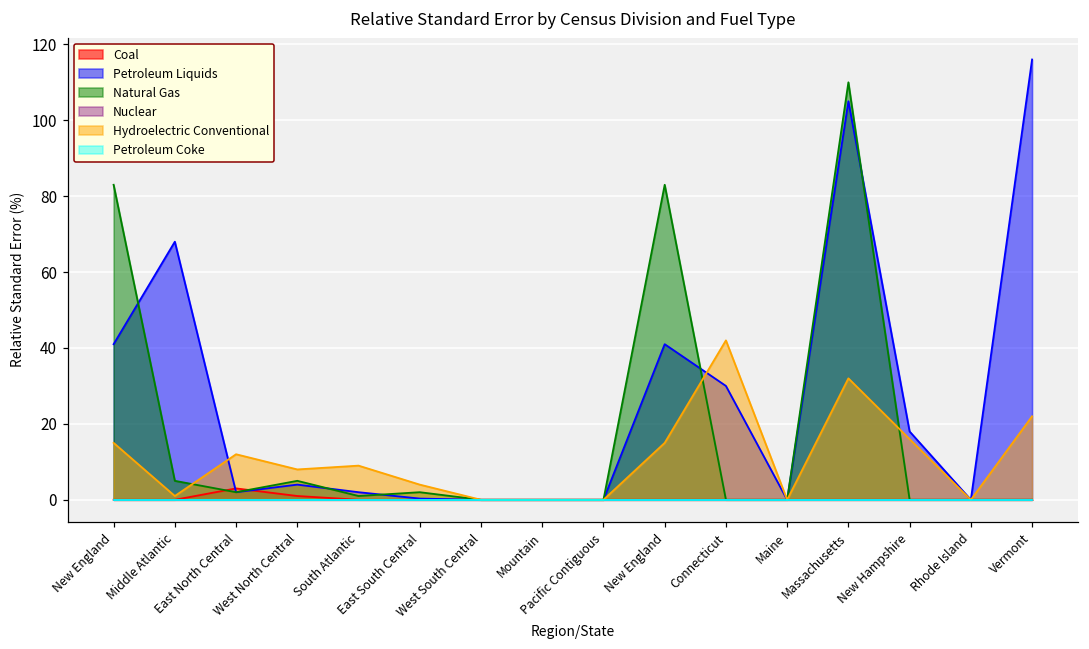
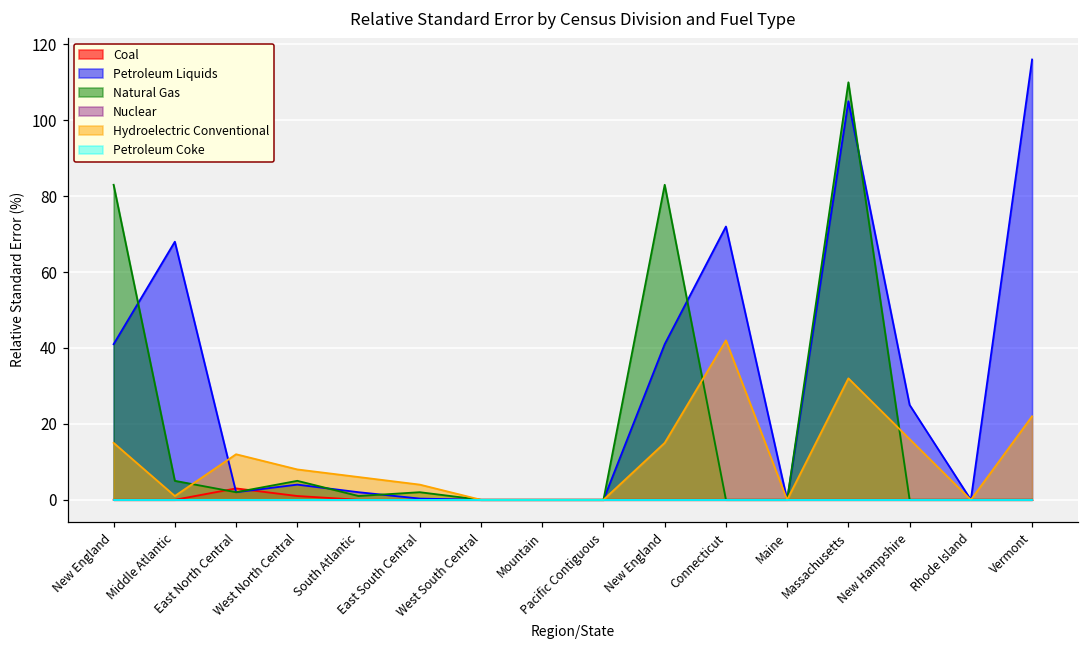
  {
    "Coal": {
      "East North Central": 3,
      "West North Central": 1
    },
    "Petroleum Liquids": {
      "Middle Atlantic": 68,
      "West North Central": 4,
      "South Atlantic": 2,
-     "Connecticut": 30,
+     "Connecticut": 72,
      "Massachusetts": 105,
-     "New Hampshire": 18,
+     "New Hampshire": 25,
      "Vermont": 116
    },
    "Natural Gas": {
      "Middle Atlantic": 5,
      "West North Central": 5,
      "South Atlantic": 1,
      "East South Central": 2,
      "Massachusetts": 110
    },
    "Petroleum Coke": {
      "East North Central": 0,
      "West North Central": 0
    },
    "Hydroelectric Conventional": {
      "Middle Atlantic": 1,
      "East North Central": 12,
      "West North Central": 8,
-     "South Atlantic": 9,
+     "South Atlantic": 6,
      "East South Central": 4,
      "Connecticut": 42,
      "Massachusetts": 32,
      "New Hampshire": 16,
      "Vermont": 22
    }
  }
